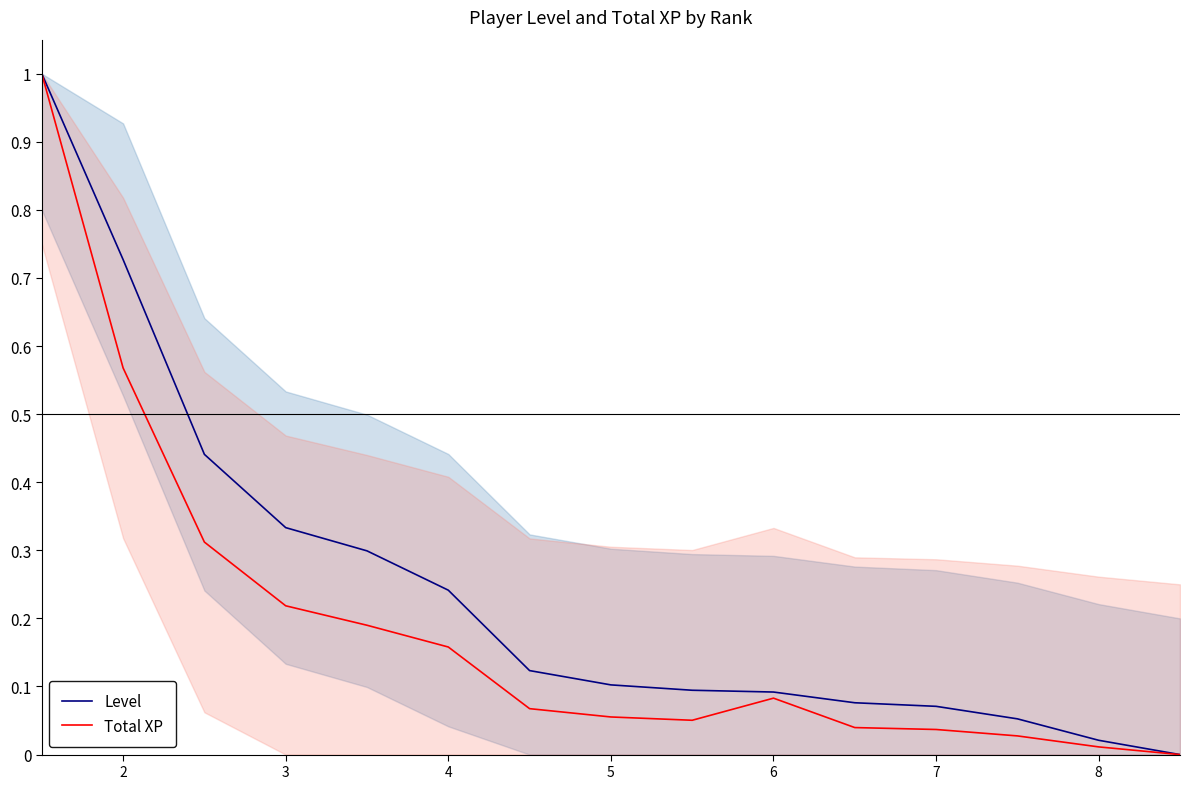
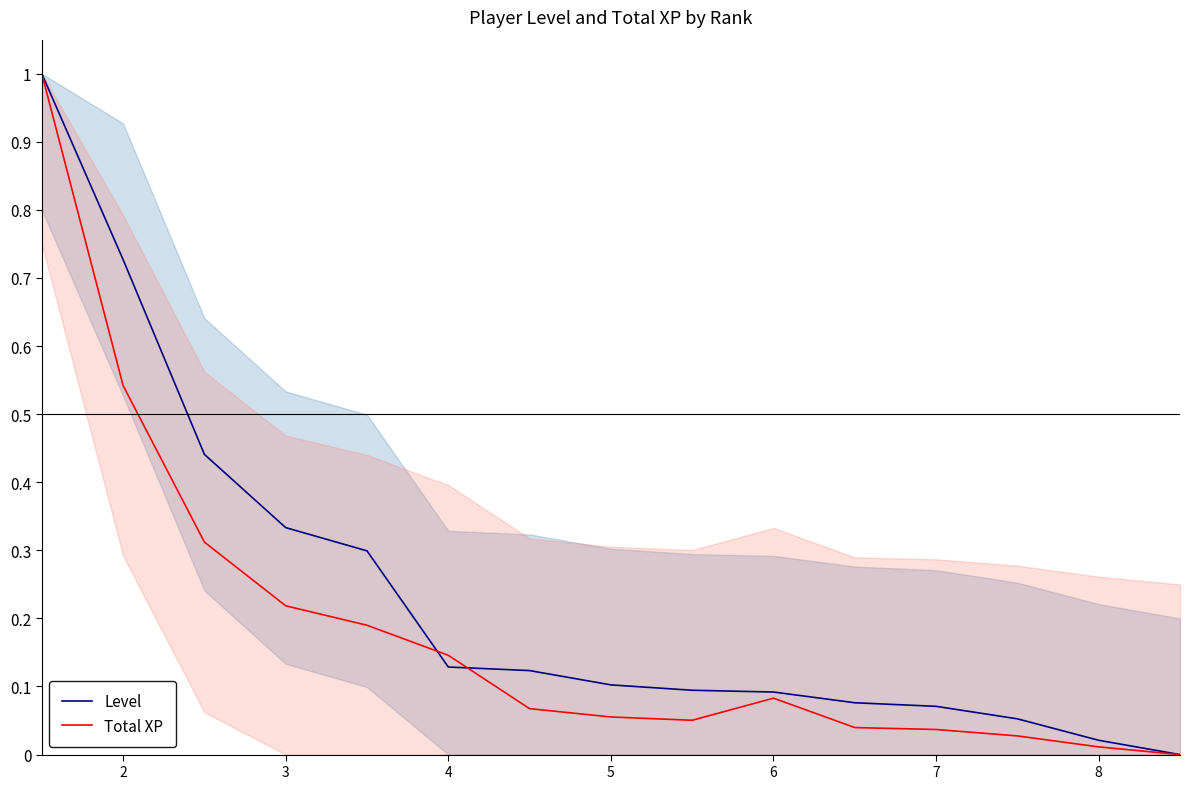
  {
    "Level": {
      "2": 0.73,
-     "4": 0.24,
+     "4": 0.13,
      "6": 0.09,
      "8": 0.02
    },
    "Total XP": {
-     "2": 0.57,
-     "4": 0.16,
+     "2": 0.54,
+     "4": 0.15,
      "6": 0.08,
      "8": 0.01
    }
  }
